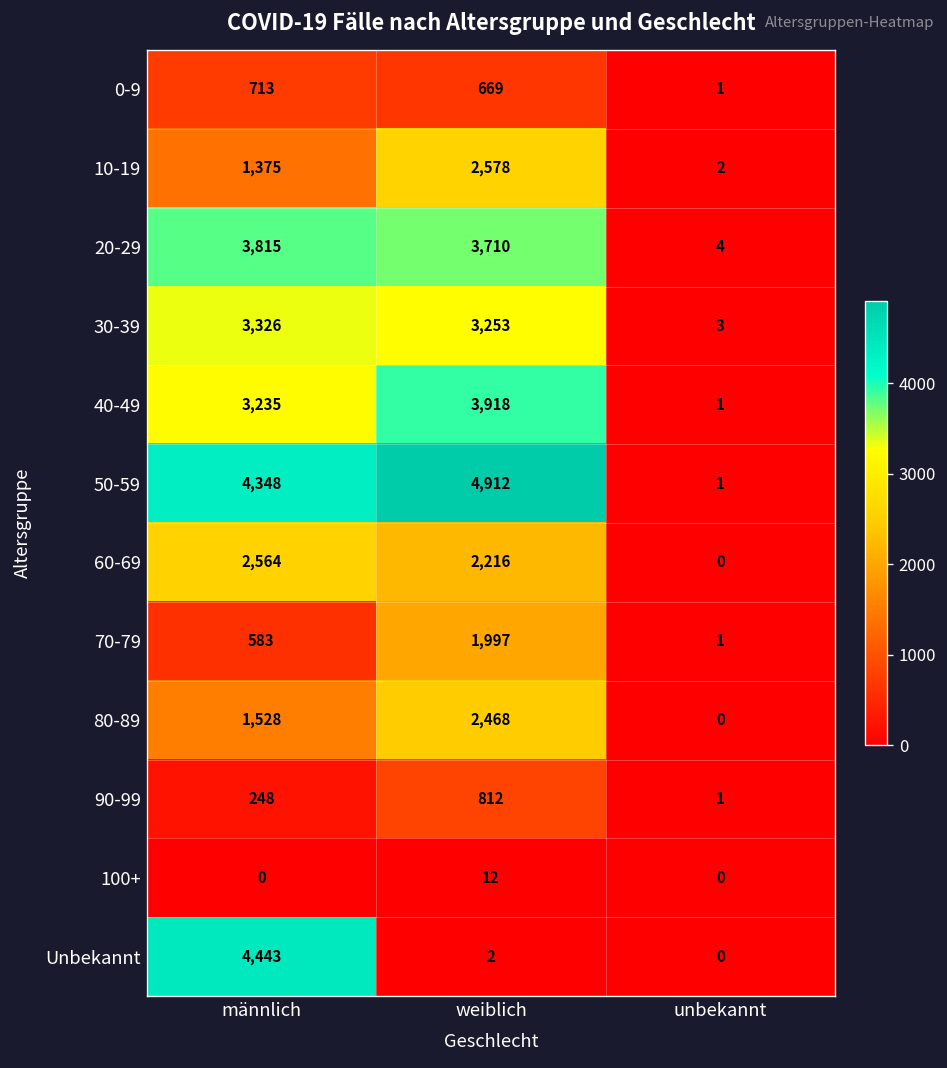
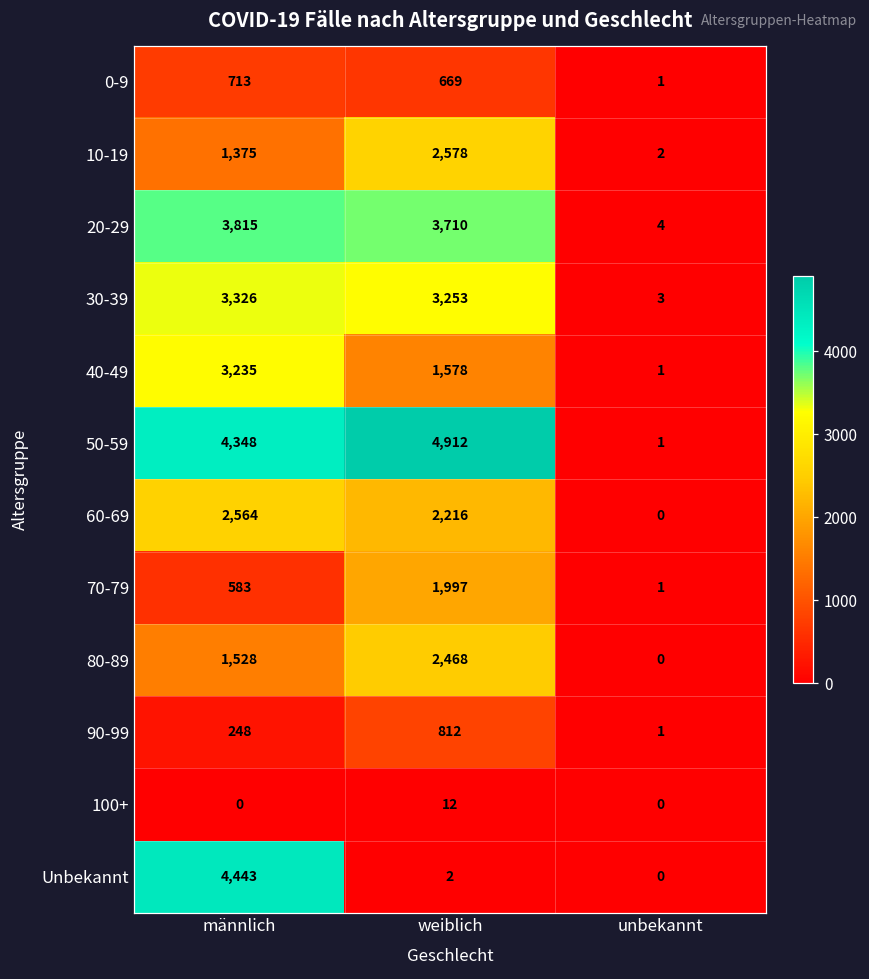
  {
    "0-9": {
      "männlich": "713",
      "weiblich": "669",
      "unbekannt": "1"
    },
    "10-19": {
      "männlich": "1,375",
      "weiblich": "2,578",
      "unbekannt": "2"
    },
    "20-29": {
      "männlich": "3,815",
      "weiblich": "3,710",
      "unbekannt": "4"
    },
    "30-39": {
      "männlich": "3,326",
      "weiblich": "3,253",
      "unbekannt": "3"
    },
    "40-49": {
      "männlich": "3,235",
-     "weiblich": "3,918",
+     "weiblich": "1,578",
      "unbekannt": "1"
    },
    "50-59": {
      "männlich": "4,348",
      "weiblich": "4,912",
      "unbekannt": "1"
    },
    "60-69": {
      "männlich": "2,564",
      "weiblich": "2,216",
      "unbekannt": "0"
    },
    "70-79": {
      "männlich": "583",
      "weiblich": "1,997",
      "unbekannt": "1"
    },
    "80-89": {
      "männlich": "1,528",
      "weiblich": "2,468",
      "unbekannt": "0"
    },
    "90-99": {
      "männlich": "248",
      "weiblich": "812",
      "unbekannt": "1"
    },
    "100+": {
      "männlich": "0",
      "weiblich": "12",
      "unbekannt": "0"
    },
    "Unbekannt": {
      "männlich": "4,443",
      "weiblich": "2",
      "unbekannt": "0"
    }
  }
